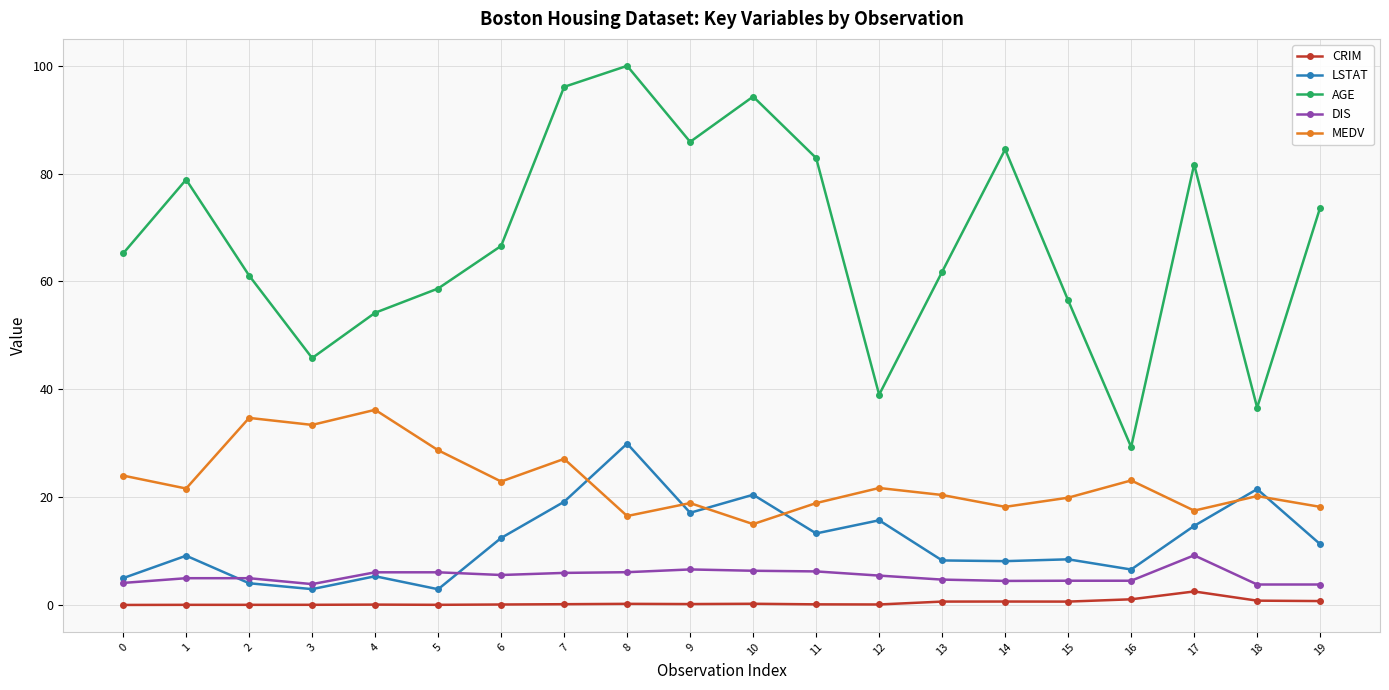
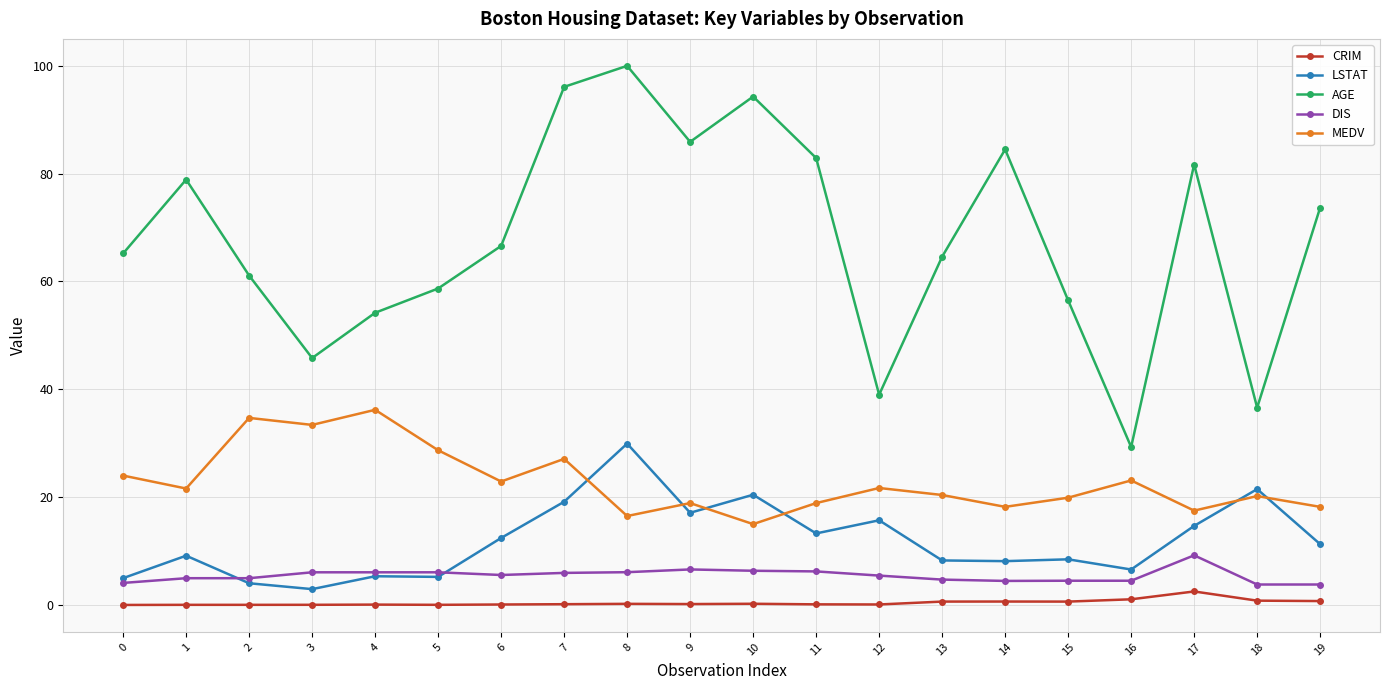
  {
    "CRIM": {
      "0": 0,
      "1": 0,
      "2": 0,
      "3": 0,
      "4": 0,
      "5": 0,
      "6": 0,
      "7": 0,
      "8": 0,
      "9": 0,
      "10": 0,
      "11": 0,
      "12": 0,
      "13": 1,
      "14": 1,
      "15": 1,
      "16": 1,
      "17": 3,
      "18": 1,
      "19": 1
    },
    "LSTAT": {
      "0": 5,
      "1": 9,
      "2": 4,
      "3": 3,
      "4": 5,
-     "5": 3,
+     "5": 5,
      "6": 12,
      "7": 19,
      "8": 30,
      "9": 17,
      "10": 20,
      "11": 13,
      "12": 16,
      "13": 8,
      "14": 8,
      "15": 8,
      "16": 7,
      "17": 15,
      "18": 21,
      "19": 11
    },
    "AGE": {
      "0": 65,
      "1": 79,
      "2": 61,
      "3": 46,
      "4": 54,
      "5": 59,
      "6": 67,
      "7": 96,
      "8": 100,
      "9": 86,
      "10": 94,
      "11": 83,
      "12": 39,
-     "13": 62,
+     "13": 65,
      "14": 85,
      "15": 57,
      "16": 29,
      "17": 82,
      "18": 37,
      "19": 74
    },
    "DIS": {
      "0": 4,
      "1": 5,
      "2": 5,
-     "3": 4,
+     "3": 6,
      "4": 6,
      "5": 6,
      "6": 6,
      "7": 6,
      "8": 6,
      "9": 7,
      "10": 6,
      "11": 6,
      "12": 5,
      "13": 5,
      "14": 4,
      "15": 4,
      "16": 4,
      "17": 9,
      "18": 4,
      "19": 4
    },
    "MEDV": {
      "0": 24,
      "1": 22,
      "2": 35,
      "3": 33,
      "4": 36,
      "5": 29,
      "6": 23,
      "7": 27,
      "8": 17,
      "9": 19,
      "10": 15,
      "11": 19,
      "12": 22,
      "13": 20,
      "14": 18,
      "15": 20,
      "16": 23,
      "17": 18,
      "18": 20,
      "19": 18
    }
  }
